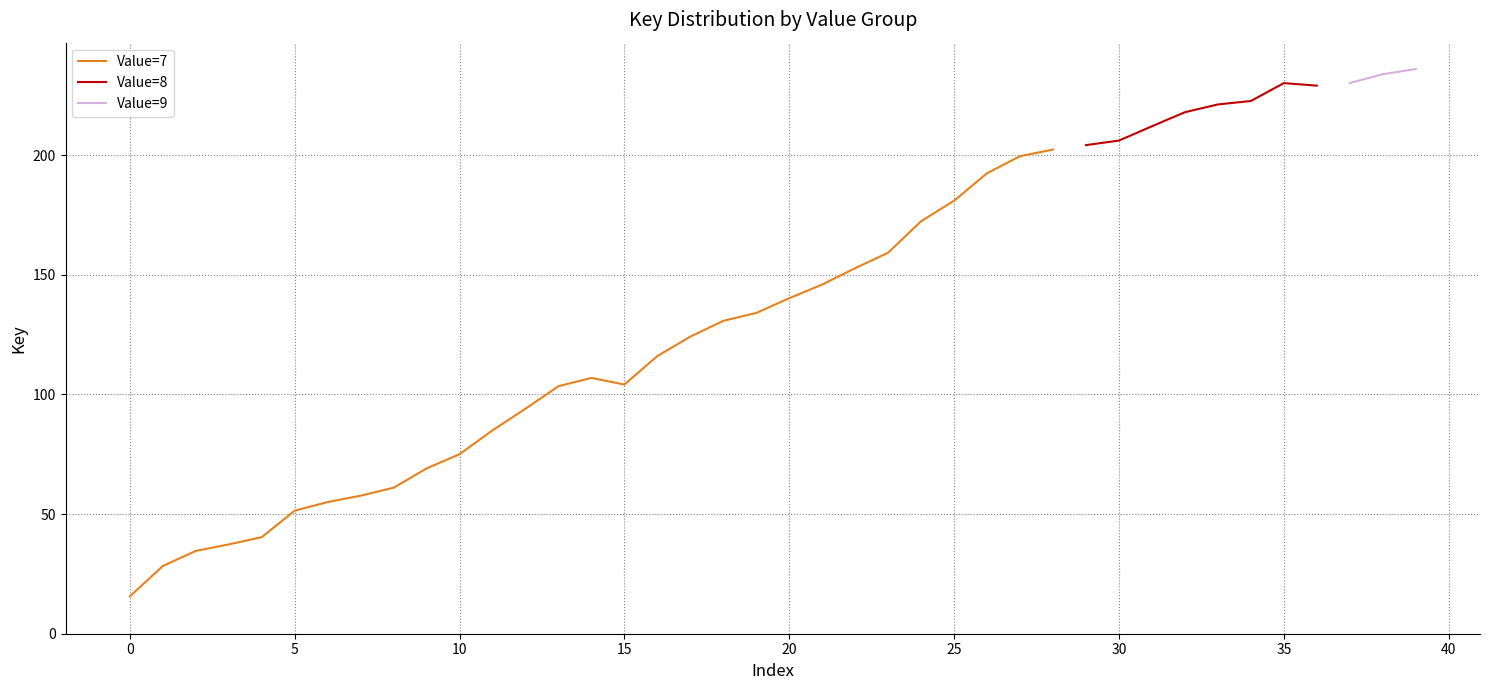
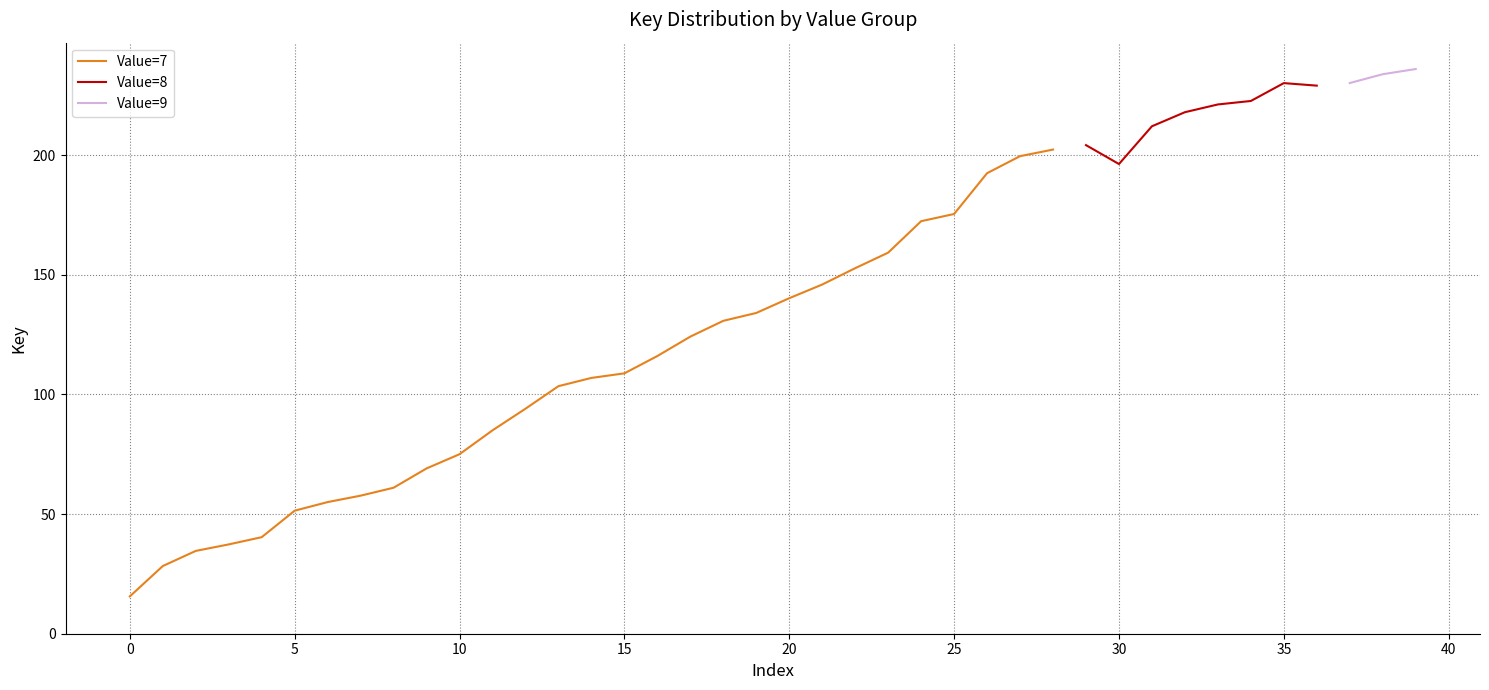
  {
    "Value=7": {
      "0": 16,
      "5": 51,
      "10": 75,
-     "15": 104,
+     "15": 109,
      "20": 140,
-     "25": 181
+     "25": 175
    },
    "Value=8": {
-     "30": 206,
+     "30": 196,
      "35": 230
    }
  }
